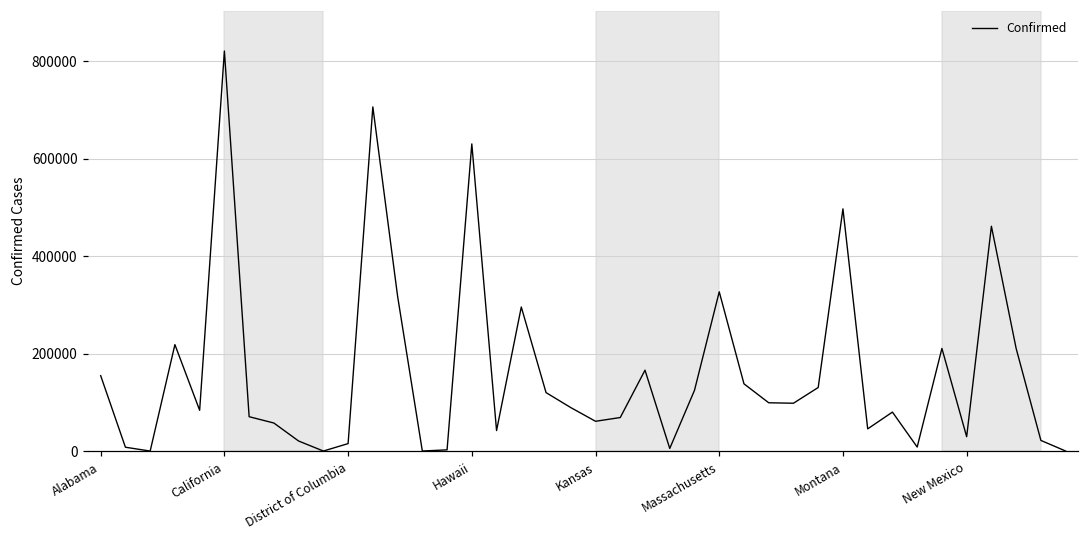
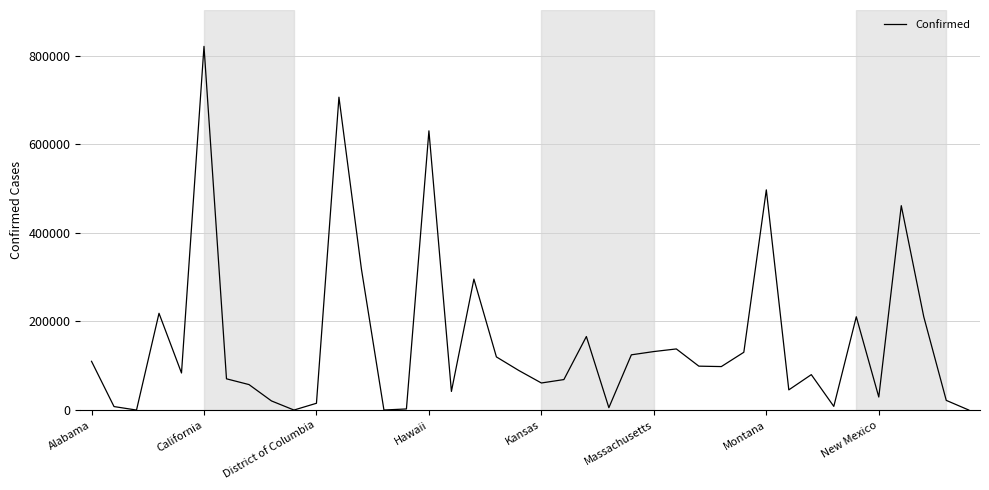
  {
-   "Alabama": 150000,
+   "Alabama": 110000,
    "California": 820000,
    "District of Columbia": 20000,
    "Hawaii": 630000,
    "Kansas": 60000,
-   "Massachusetts": 330000,
+   "Massachusetts": 130000,
    "Montana": 500000,
    "New Mexico": 30000
  }
